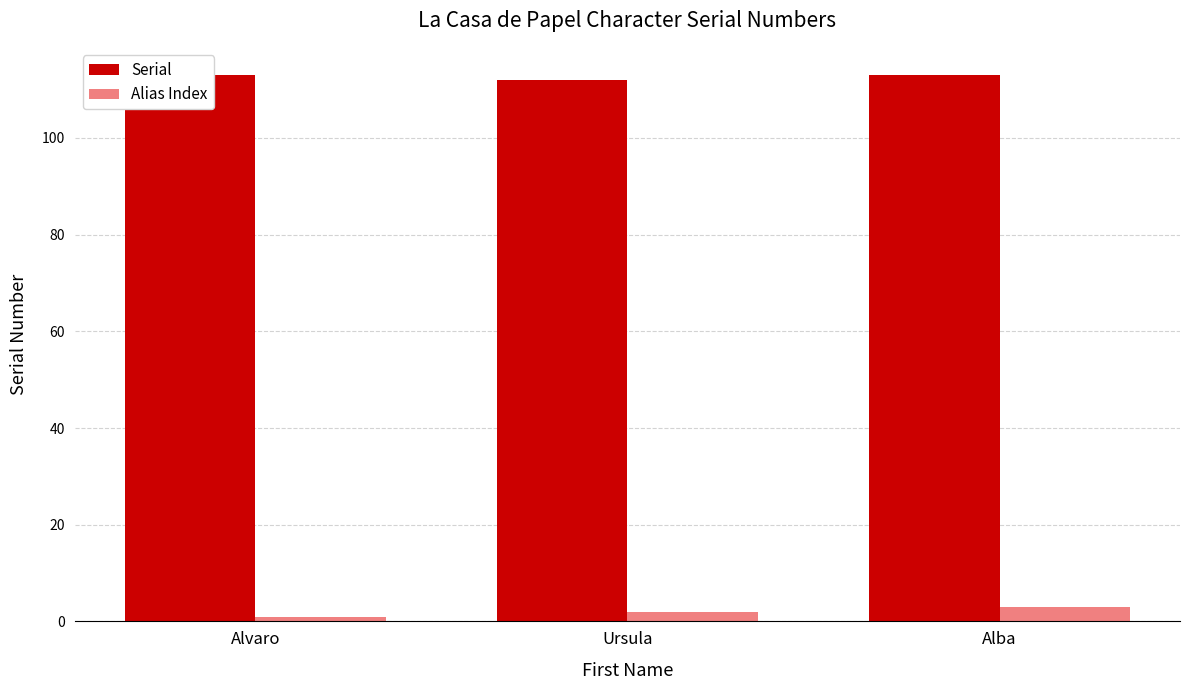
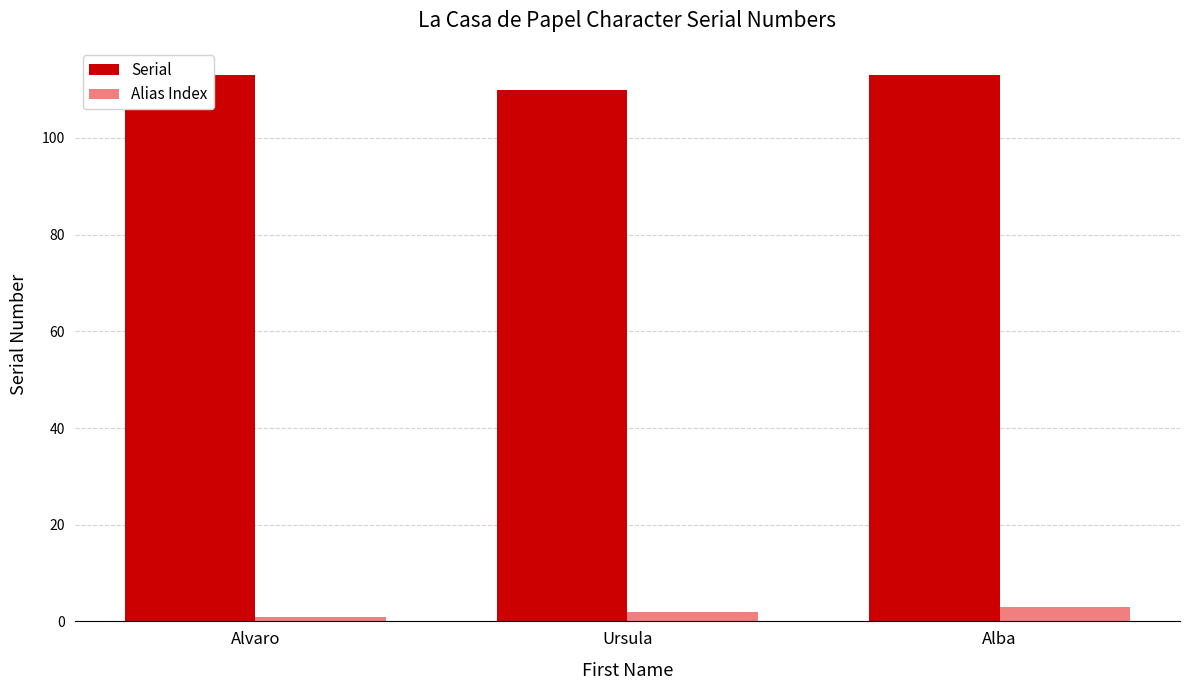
  {
    "Serial": {
-     "Ursula": 112,
+     "Ursula": 110,
      "Alba": 113
    },
    "Alias Index": {
      "Alvaro": 1,
      "Ursula": 2,
      "Alba": 3
    }
  }
